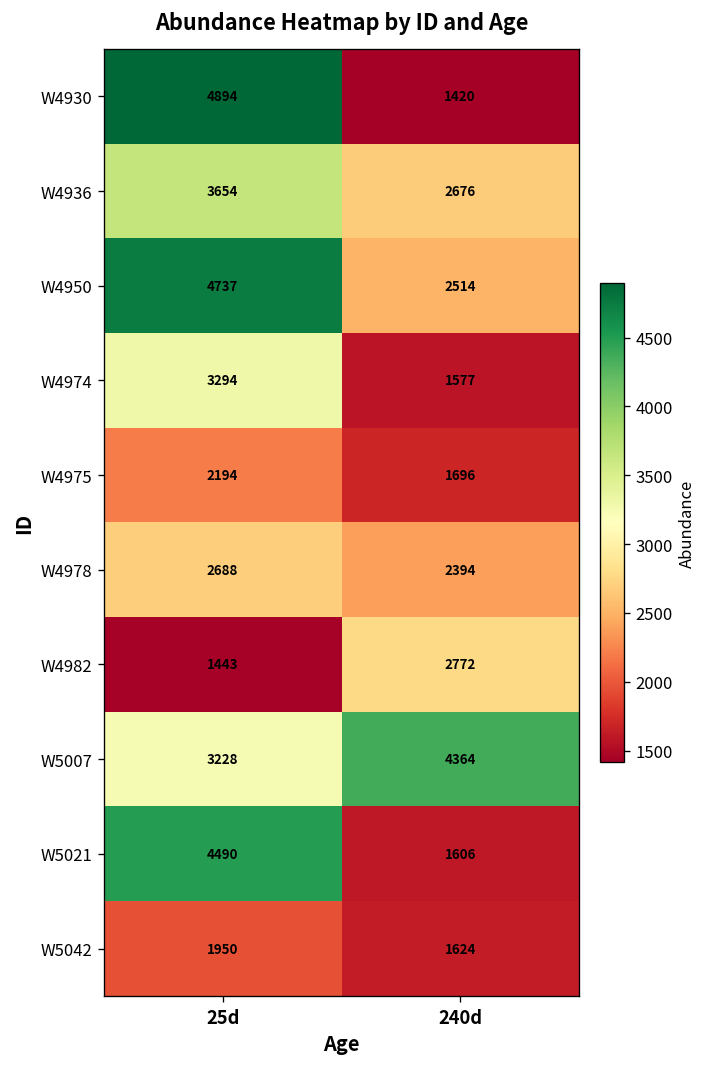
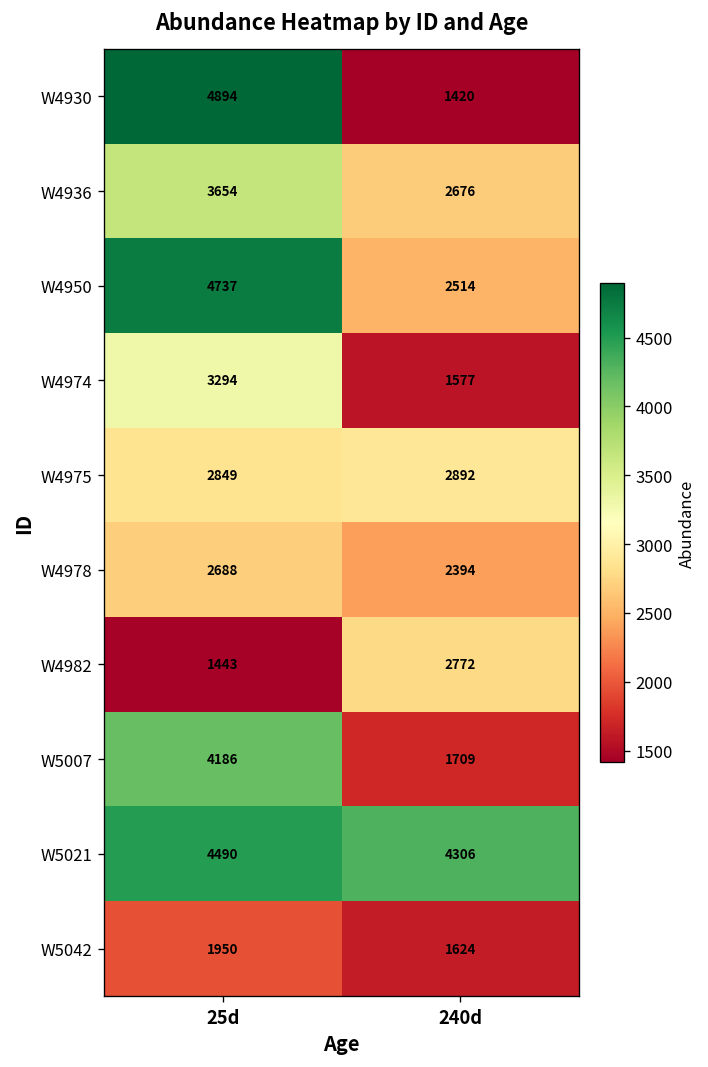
  {
    "W4930": {
      "25d": 4894,
      "240d": 1420
    },
    "W4936": {
      "25d": 3654,
      "240d": 2676
    },
    "W4950": {
      "25d": 4737,
      "240d": 2514
    },
    "W4974": {
      "25d": 3294,
      "240d": 1577
    },
    "W4975": {
-     "25d": 2194,
-     "240d": 1696
+     "25d": 2849,
+     "240d": 2892
    },
    "W4978": {
      "25d": 2688,
      "240d": 2394
    },
    "W4982": {
      "25d": 1443,
      "240d": 2772
    },
    "W5007": {
-     "25d": 3228,
-     "240d": 4364
+     "25d": 4186,
+     "240d": 1709
    },
    "W5021": {
      "25d": 4490,
-     "240d": 1606
+     "240d": 4306
    },
    "W5042": {
      "25d": 1950,
      "240d": 1624
    }
  }
